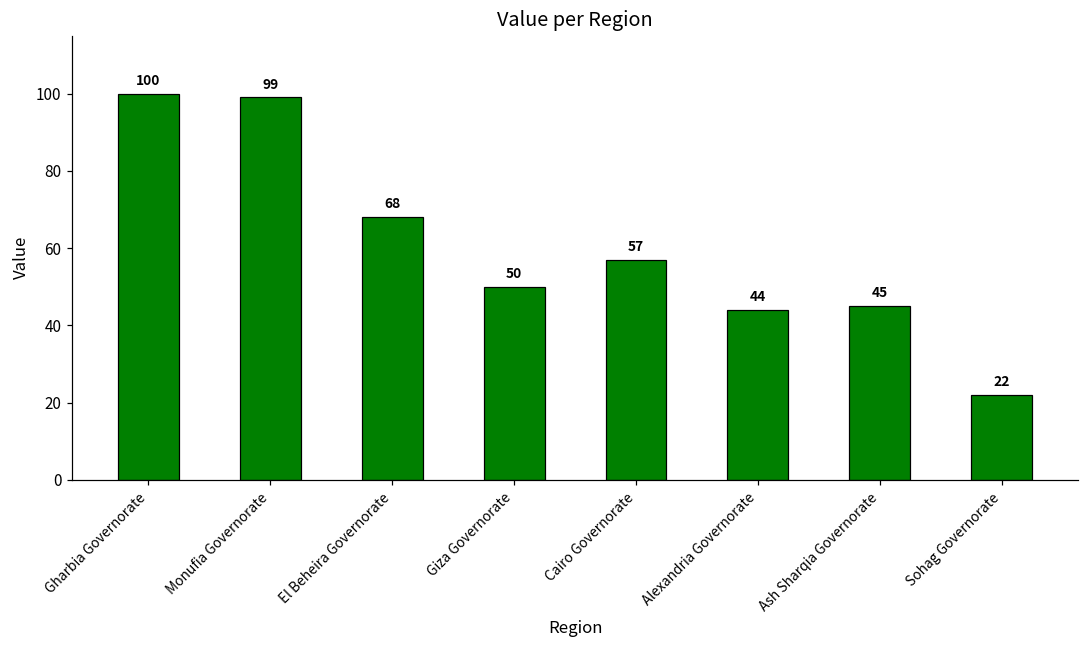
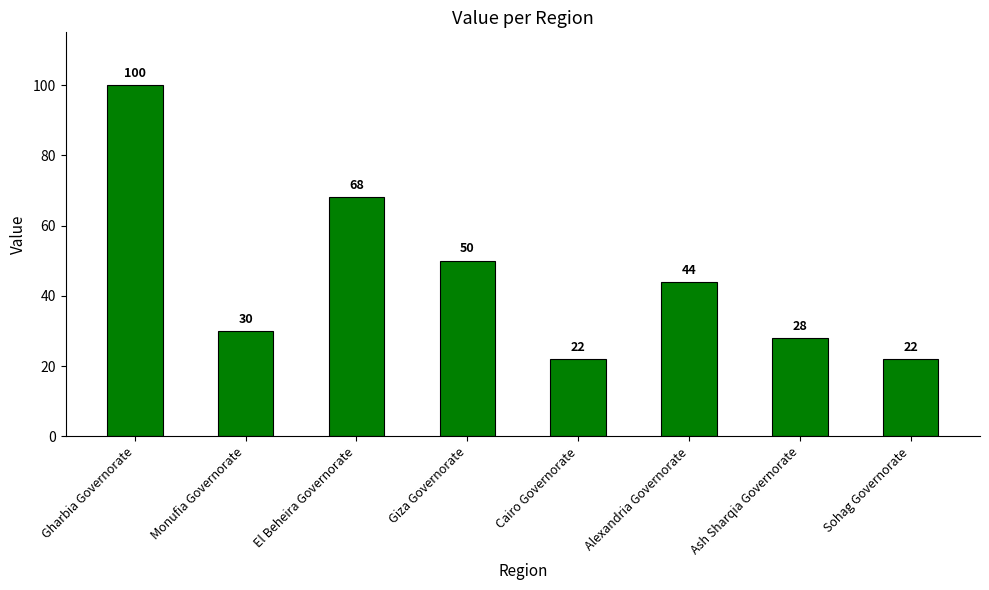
  {
    "Gharbia Governorate": 100,
-   "Monufia Governorate": 99,
+   "Monufia Governorate": 30,
    "El Beheira Governorate": 68,
    "Giza Governorate": 50,
-   "Cairo Governorate": 57,
+   "Cairo Governorate": 22,
    "Alexandria Governorate": 44,
-   "Ash Sharqia Governorate": 45,
+   "Ash Sharqia Governorate": 28,
    "Sohag Governorate": 22
  }
